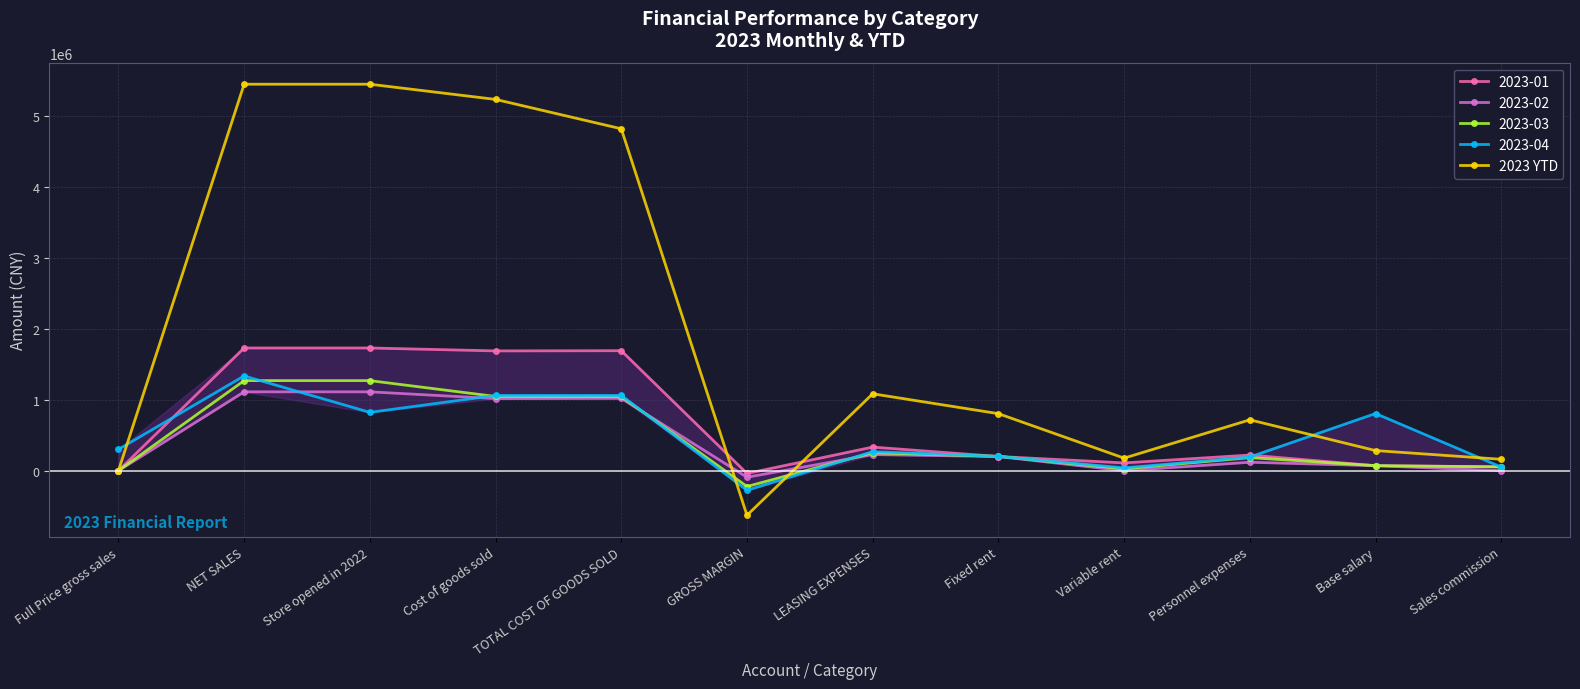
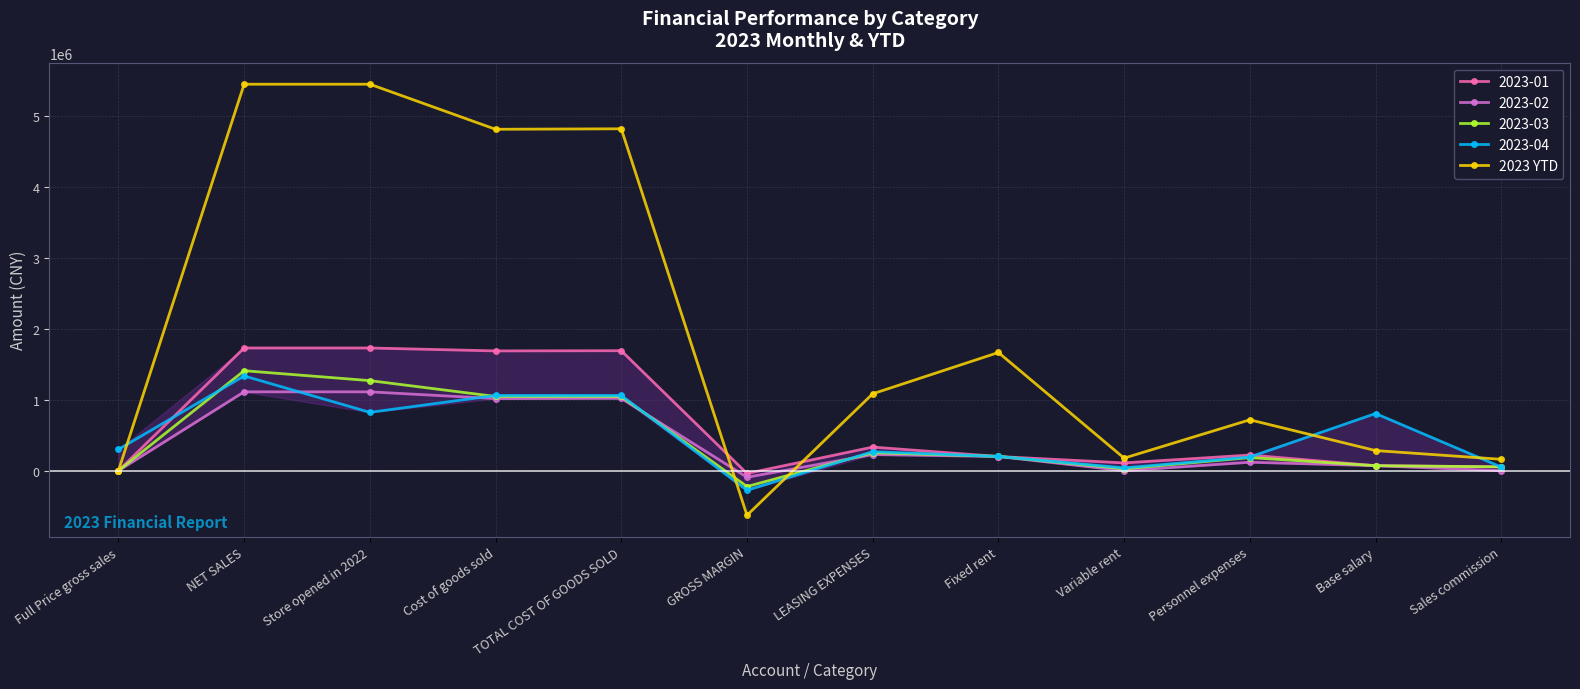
  {
    "2023-03": {
-     "NET SALES": 1300000,
+     "NET SALES": 1400000,
      "Store opened in 2022": 1300000,
      "GROSS MARGIN": -200000
    },
    "2023-04": {
      "NET SALES": 1300000,
      "Store opened in 2022": 800000,
      "GROSS MARGIN": -300000
    },
    "2023 YTD": {
      "NET SALES": 5400000,
      "Store opened in 2022": 5400000,
-     "Cost of goods sold": 5200000,
+     "Cost of goods sold": 4800000,
      "TOTAL COST OF GOODS SOLD": 4800000,
      "GROSS MARGIN": -600000,
      "LEASING EXPENSES": 1100000,
-     "Fixed rent": 800000,
+     "Fixed rent": 1700000,
      "Variable rent": 200000,
      "Personnel expenses": 700000,
      "Base salary": 300000,
      "Sales commission": 200000
    }
  }
